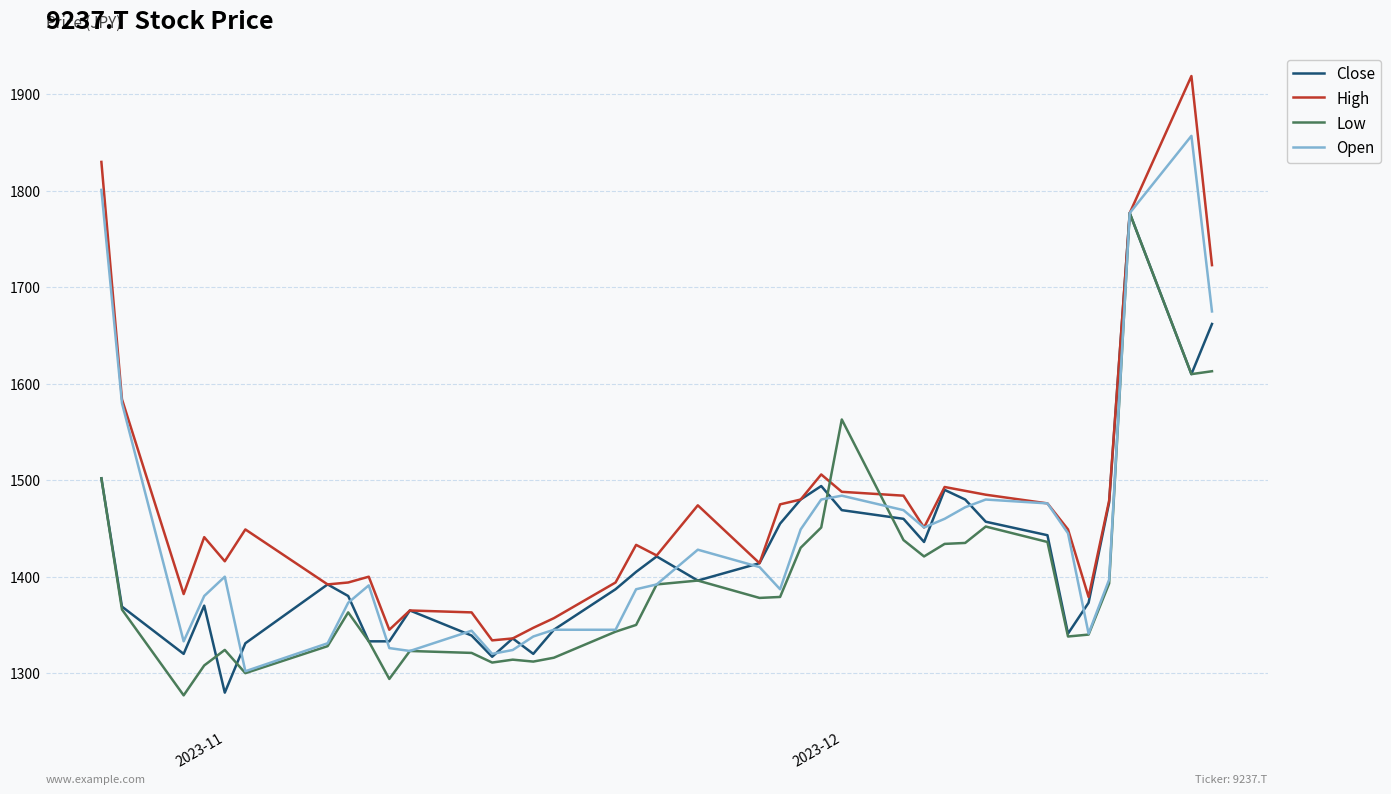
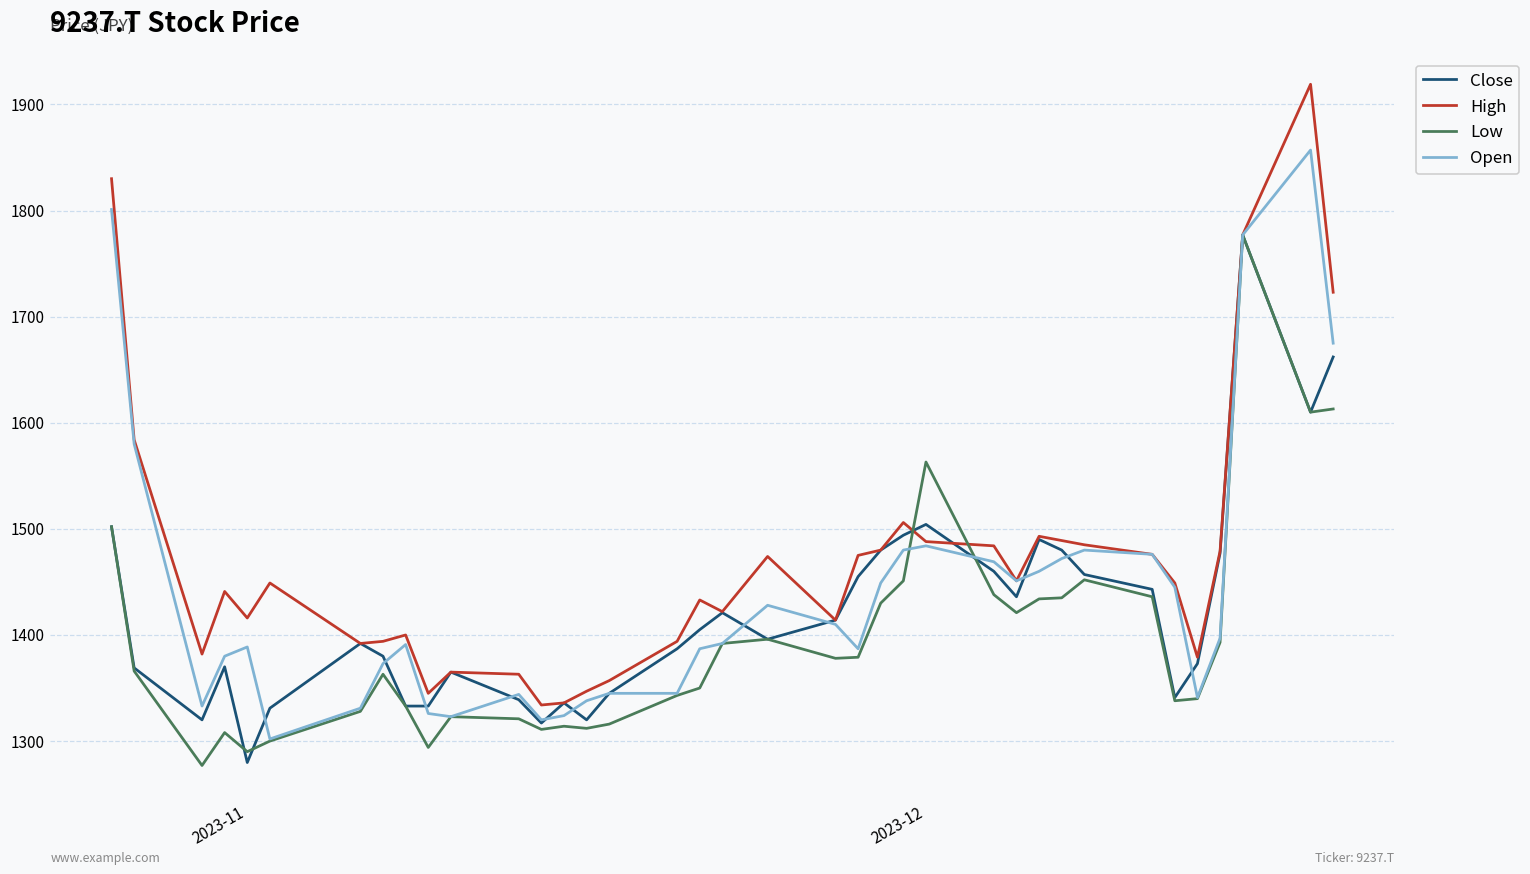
  {
    "Close": {
      "2023-11": 1280,
-     "2023-12": 1470
+     "2023-12": 1500
    },
    "High": {
      "2023-11": 1420,
      "2023-12": 1490
    },
    "Low": {
-     "2023-11": 1320,
+     "2023-11": 1290,
      "2023-12": 1560
    },
    "Open": {
-     "2023-11": 1400,
+     "2023-11": 1390,
      "2023-12": 1480
    }
  }
